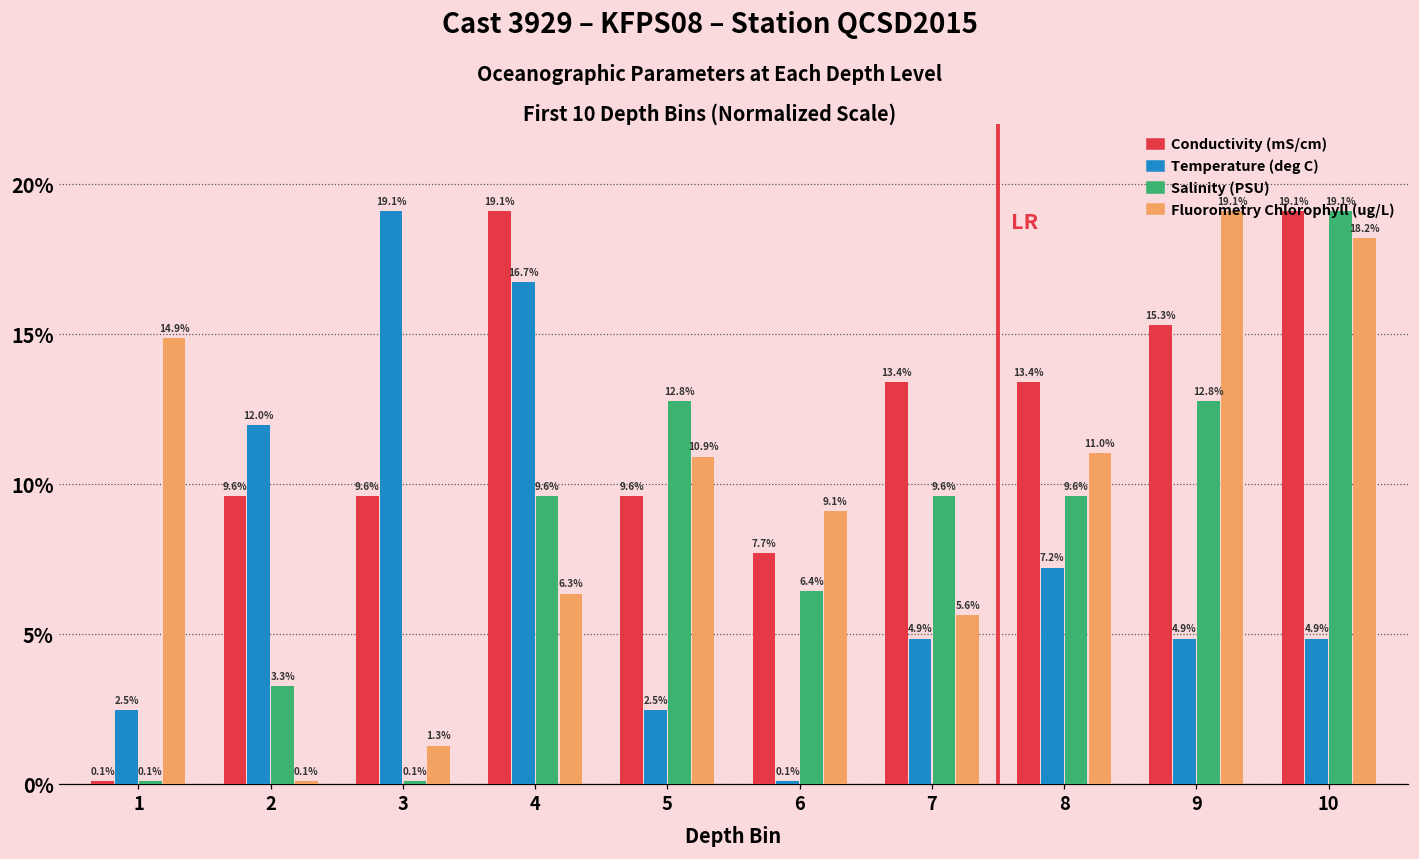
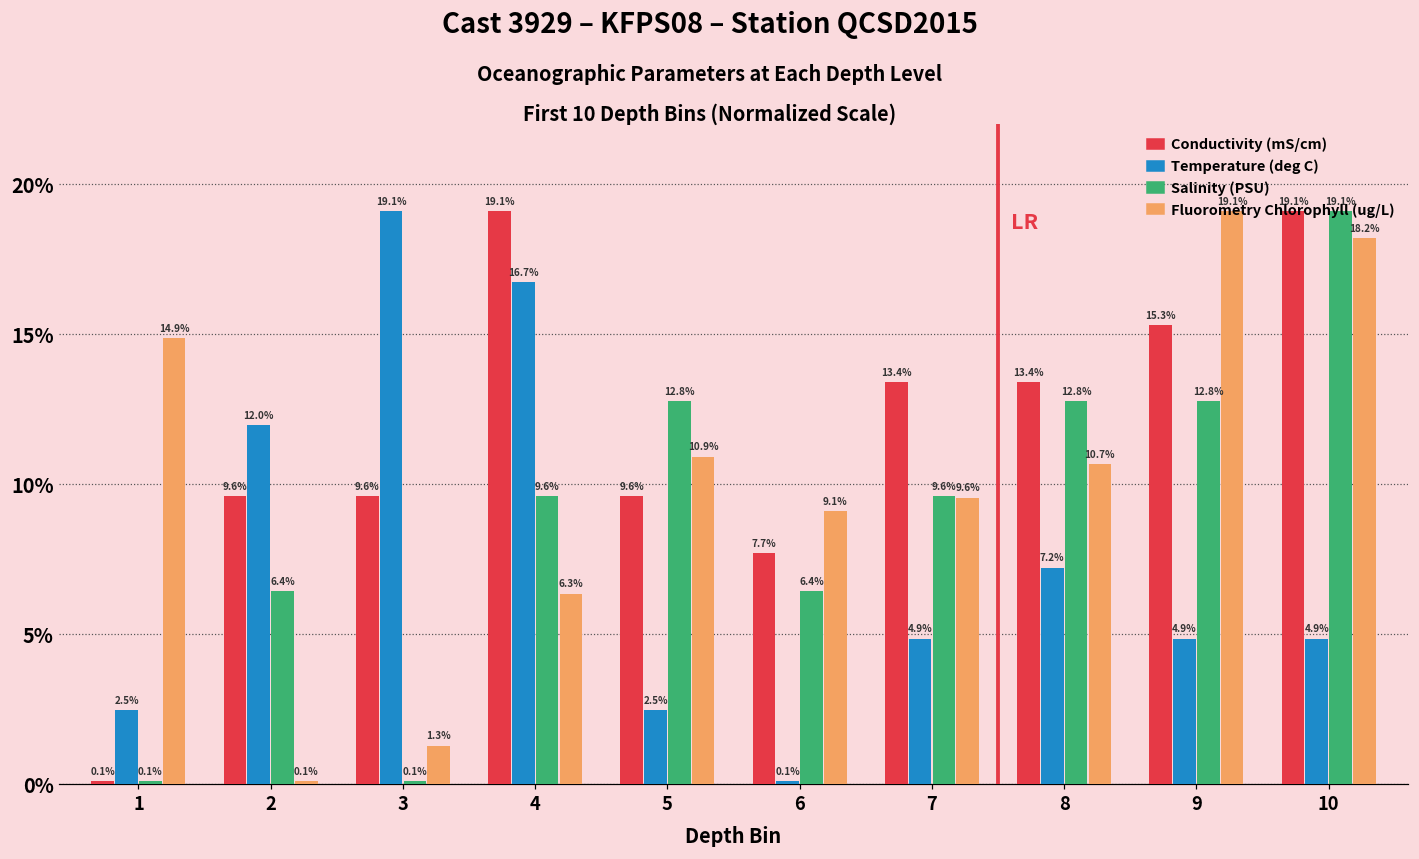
  {
    "Conductivity (mS/cm)": {
      "1": "0.1%",
      "2": "9.6%",
      "3": "9.6%",
      "4": "19.1%",
      "5": "9.6%",
      "6": "7.7%",
      "7": "13.4%",
      "8": "13.4%",
      "9": "15.3%",
      "10": "19.1%"
    },
    "Temperature (deg C)": {
      "1": "2.5%",
      "2": "12.0%",
      "3": "19.1%",
      "4": "16.7%",
      "5": "2.5%",
      "6": "0.1%",
      "7": "4.9%",
      "8": "7.2%",
      "9": "4.9%",
      "10": "4.9%"
    },
    "Salinity (PSU)": {
      "1": "0.1%",
-     "2": "3.3%",
+     "2": "6.4%",
      "3": "0.1%",
      "4": "9.6%",
      "5": "12.8%",
      "6": "6.4%",
      "7": "9.6%",
-     "8": "9.6%",
+     "8": "12.8%",
      "9": "12.8%",
      "10": "19.1%"
    },
    "Fluorometry Chlorophyll (ug/L)": {
      "1": "14.9%",
      "2": "0.1%",
      "3": "1.3%",
      "4": "6.3%",
      "5": "10.9%",
      "6": "9.1%",
-     "7": "5.6%",
-     "8": "11.0%",
+     "7": "9.6%",
+     "8": "10.7%",
      "9": "19.1%",
      "10": "18.2%"
    }
  }
